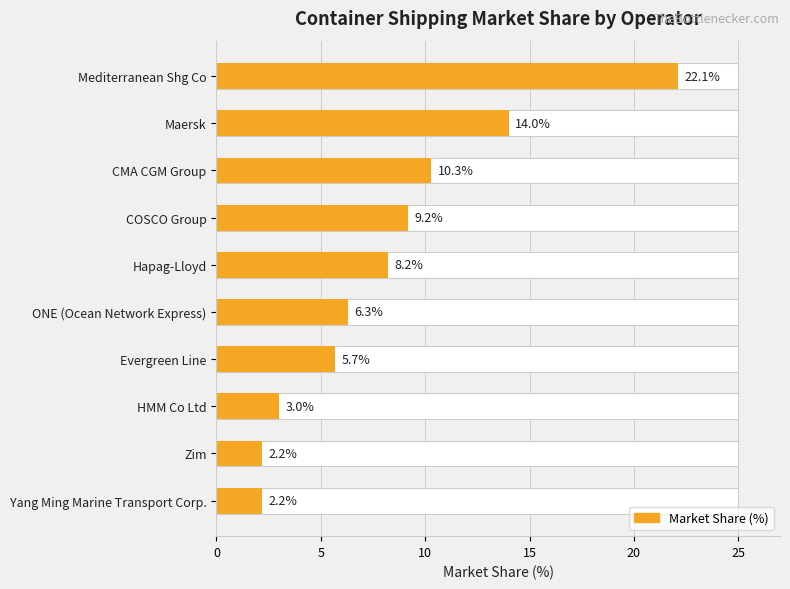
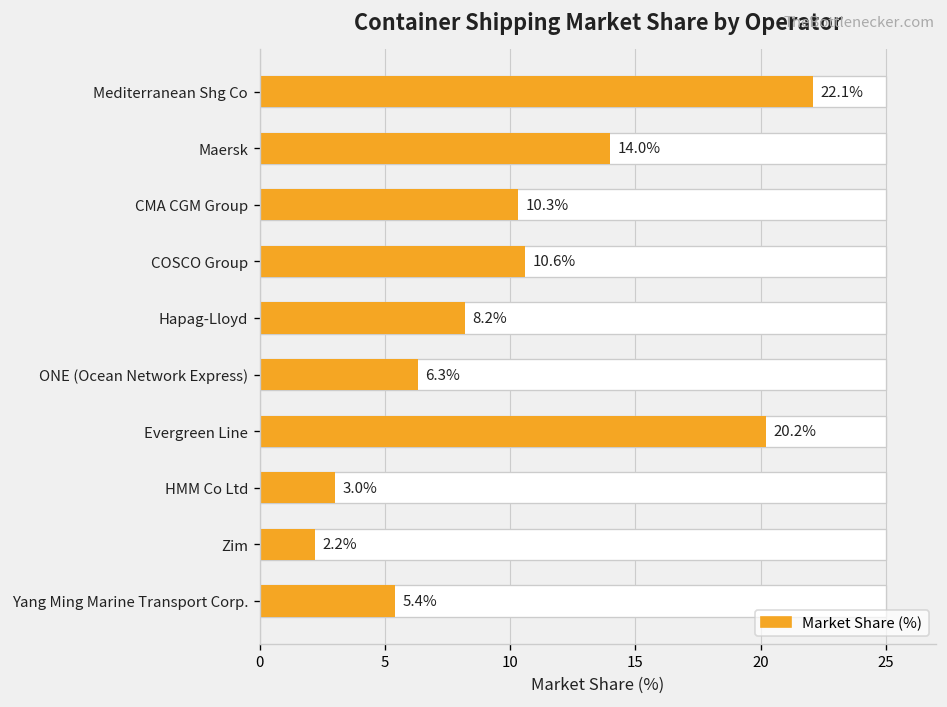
  {
    "Market Share (%)": {
-     "COSCO Group": "9.2%",
-     "Evergreen Line": "5.7%",
-     "Yang Ming Marine Transport Corp.": "2.2%"
+     "COSCO Group": "10.6%",
+     "Evergreen Line": "20.2%",
+     "Yang Ming Marine Transport Corp.": "5.4%"
    }
  }
